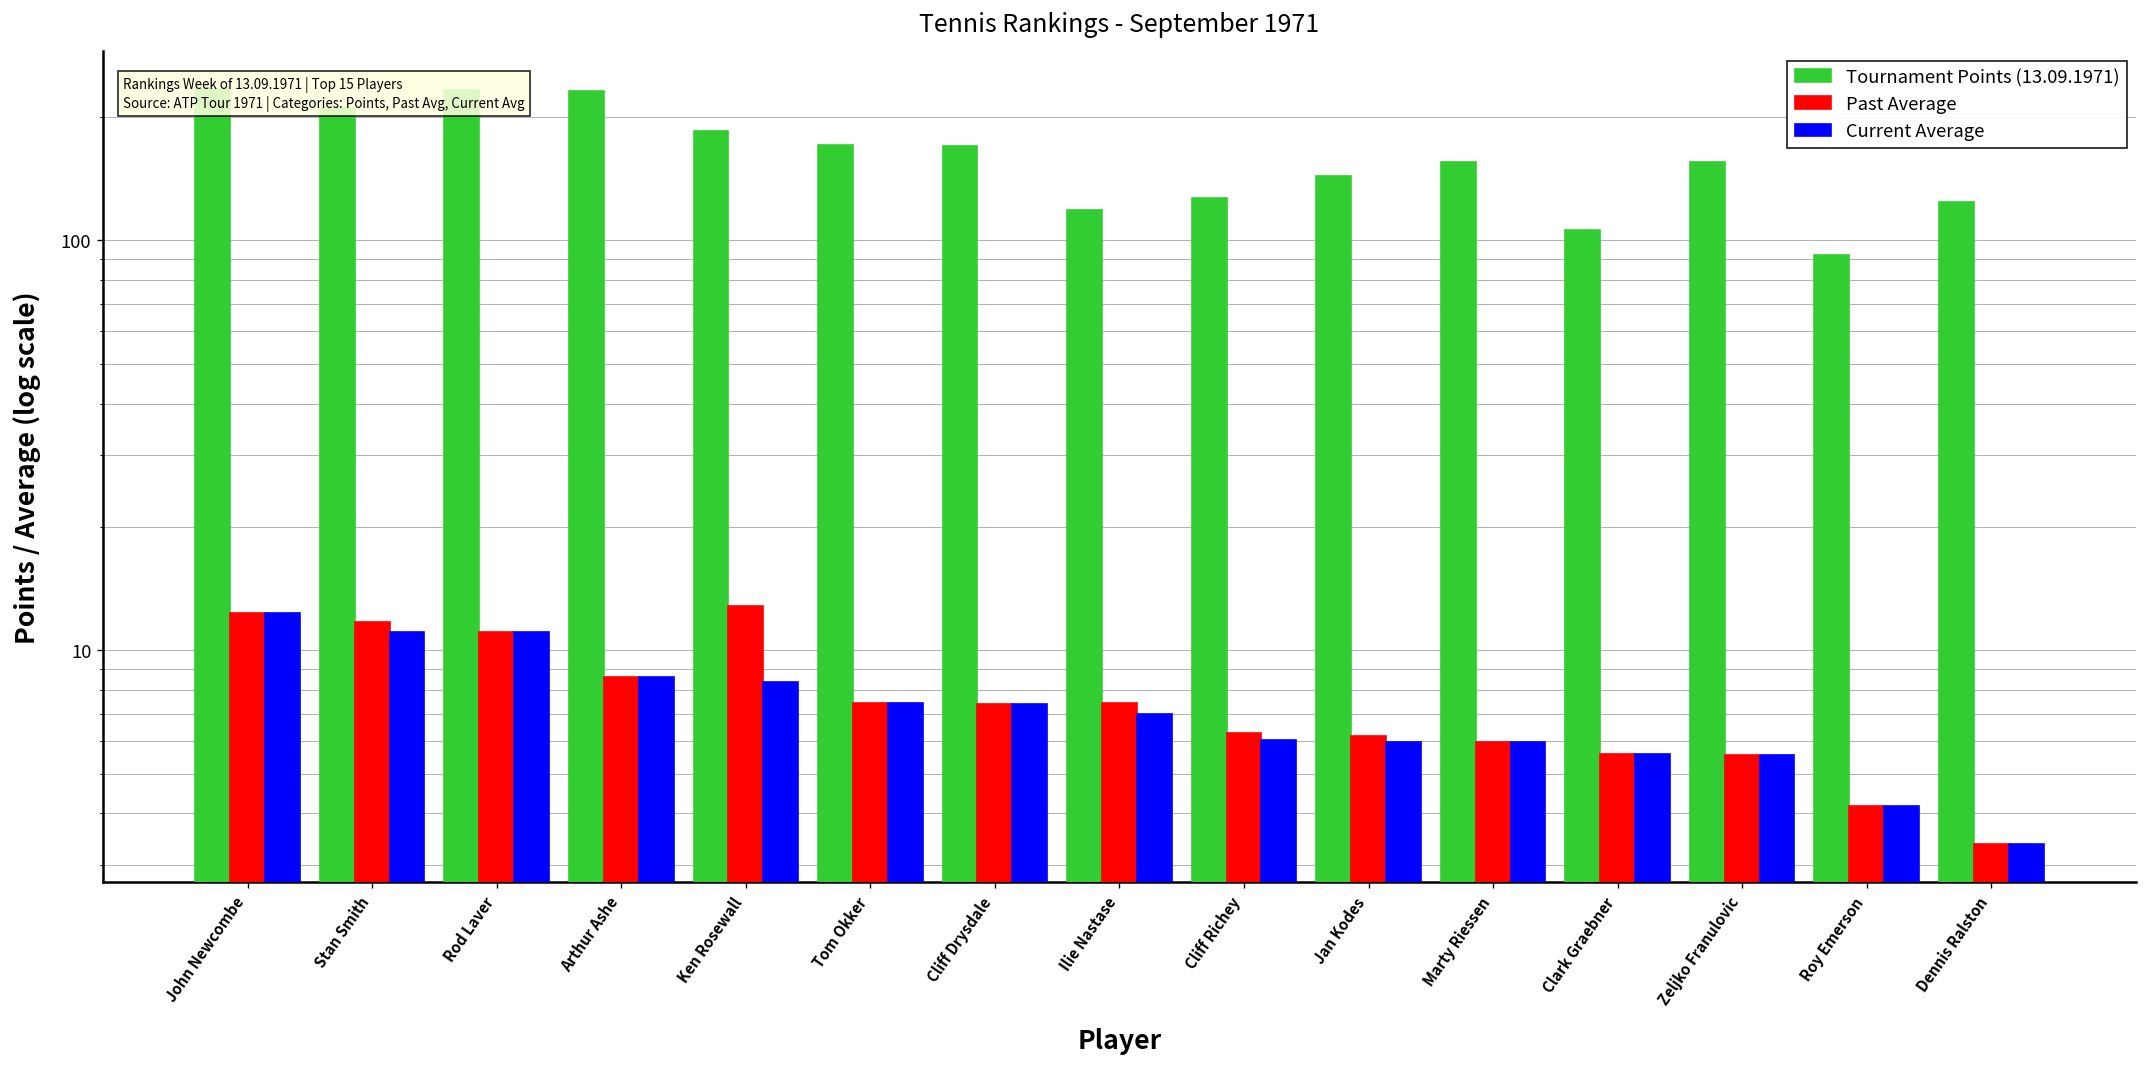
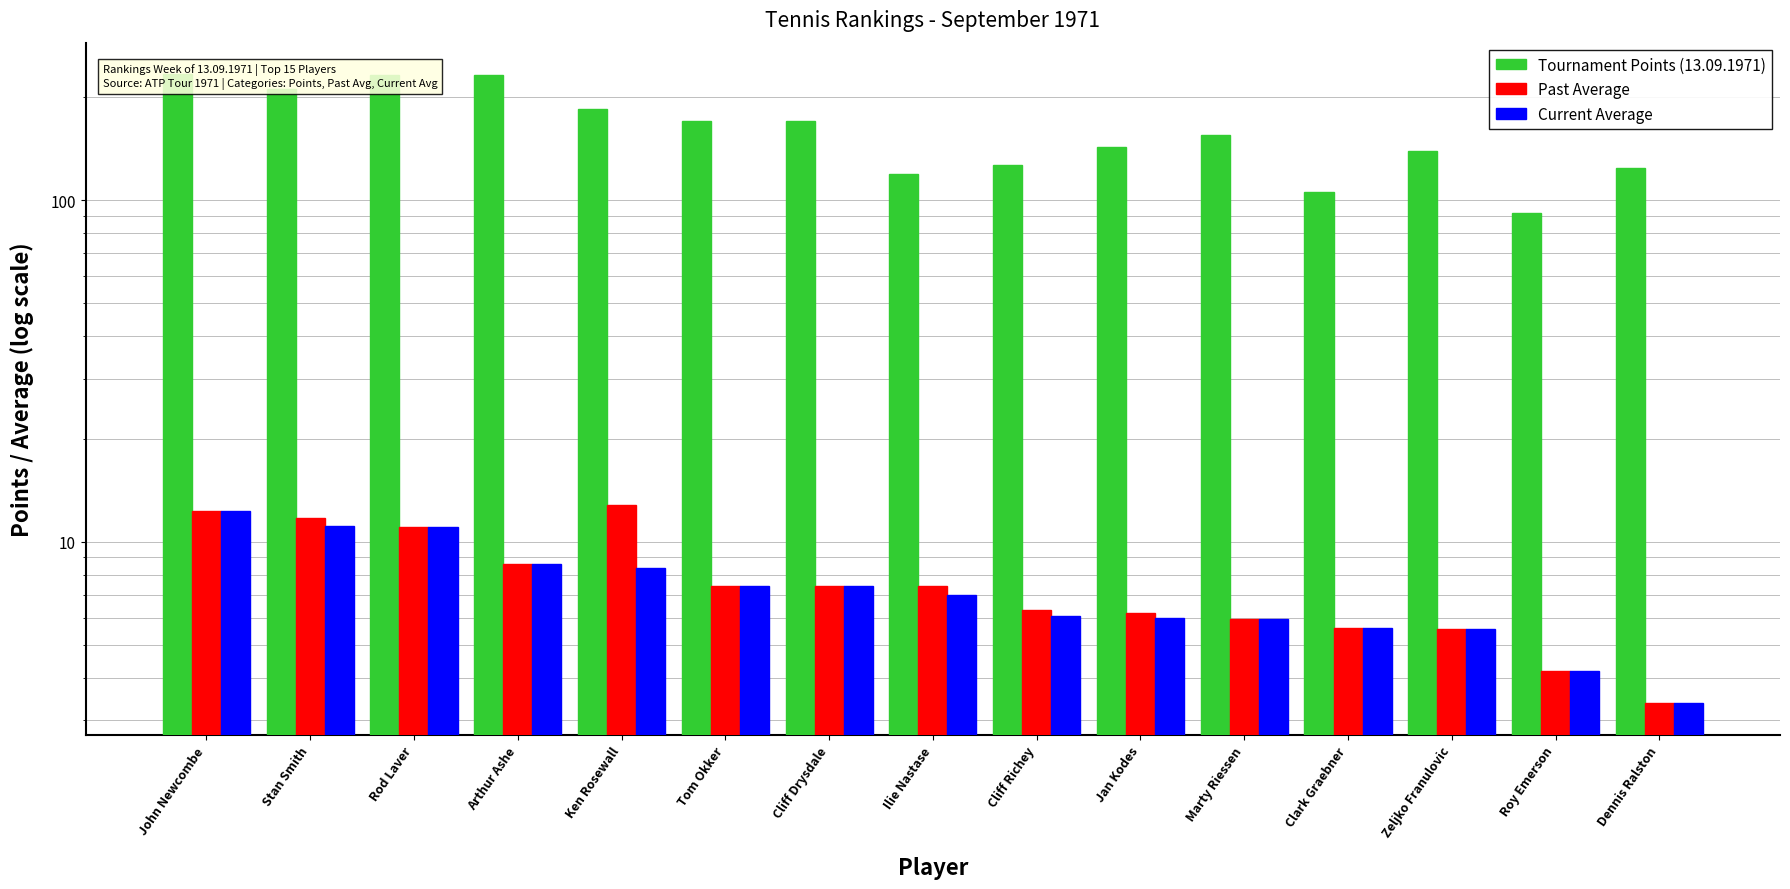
  {
    "Tournament Points (13.09.1971)": {
      "Arthur Ashe": 230,
      "Ken Rosewall": 180,
      "Tom Okker": 170,
      "Cliff Drysdale": 170,
      "Ilie Nastase": 119,
      "Cliff Richey": 127,
      "Jan Kodes": 144,
      "Marty Riessen": 160,
      "Clark Graebner": 106,
-     "Zeljko Franulovic": 160,
+     "Zeljko Franulovic": 139,
      "Roy Emerson": 92,
      "Dennis Ralston": 124
    },
    "Past Average": {
      "John Newcombe": 12.3,
      "Stan Smith": 11.7,
      "Rod Laver": 11,
      "Arthur Ashe": 8.6,
      "Ken Rosewall": 13,
      "Tom Okker": 7.4,
      "Cliff Drysdale": 7.4,
      "Ilie Nastase": 7.4,
      "Cliff Richey": 6.3,
      "Jan Kodes": 6.2,
      "Marty Riessen": 6,
      "Clark Graebner": 5.6,
      "Zeljko Franulovic": 5.6,
      "Roy Emerson": 4.2,
      "Dennis Ralston": 3.4
    },
    "Current Average": {
      "John Newcombe": 12.3,
      "Stan Smith": 11,
      "Rod Laver": 11,
      "Arthur Ashe": 8.6,
      "Ken Rosewall": 8.4,
      "Tom Okker": 7.4,
      "Cliff Drysdale": 7.4,
      "Ilie Nastase": 7,
      "Cliff Richey": 6,
      "Jan Kodes": 6,
      "Marty Riessen": 6,
      "Clark Graebner": 5.6,
      "Zeljko Franulovic": 5.6,
      "Roy Emerson": 4.2,
      "Dennis Ralston": 3.4
    }
  }
